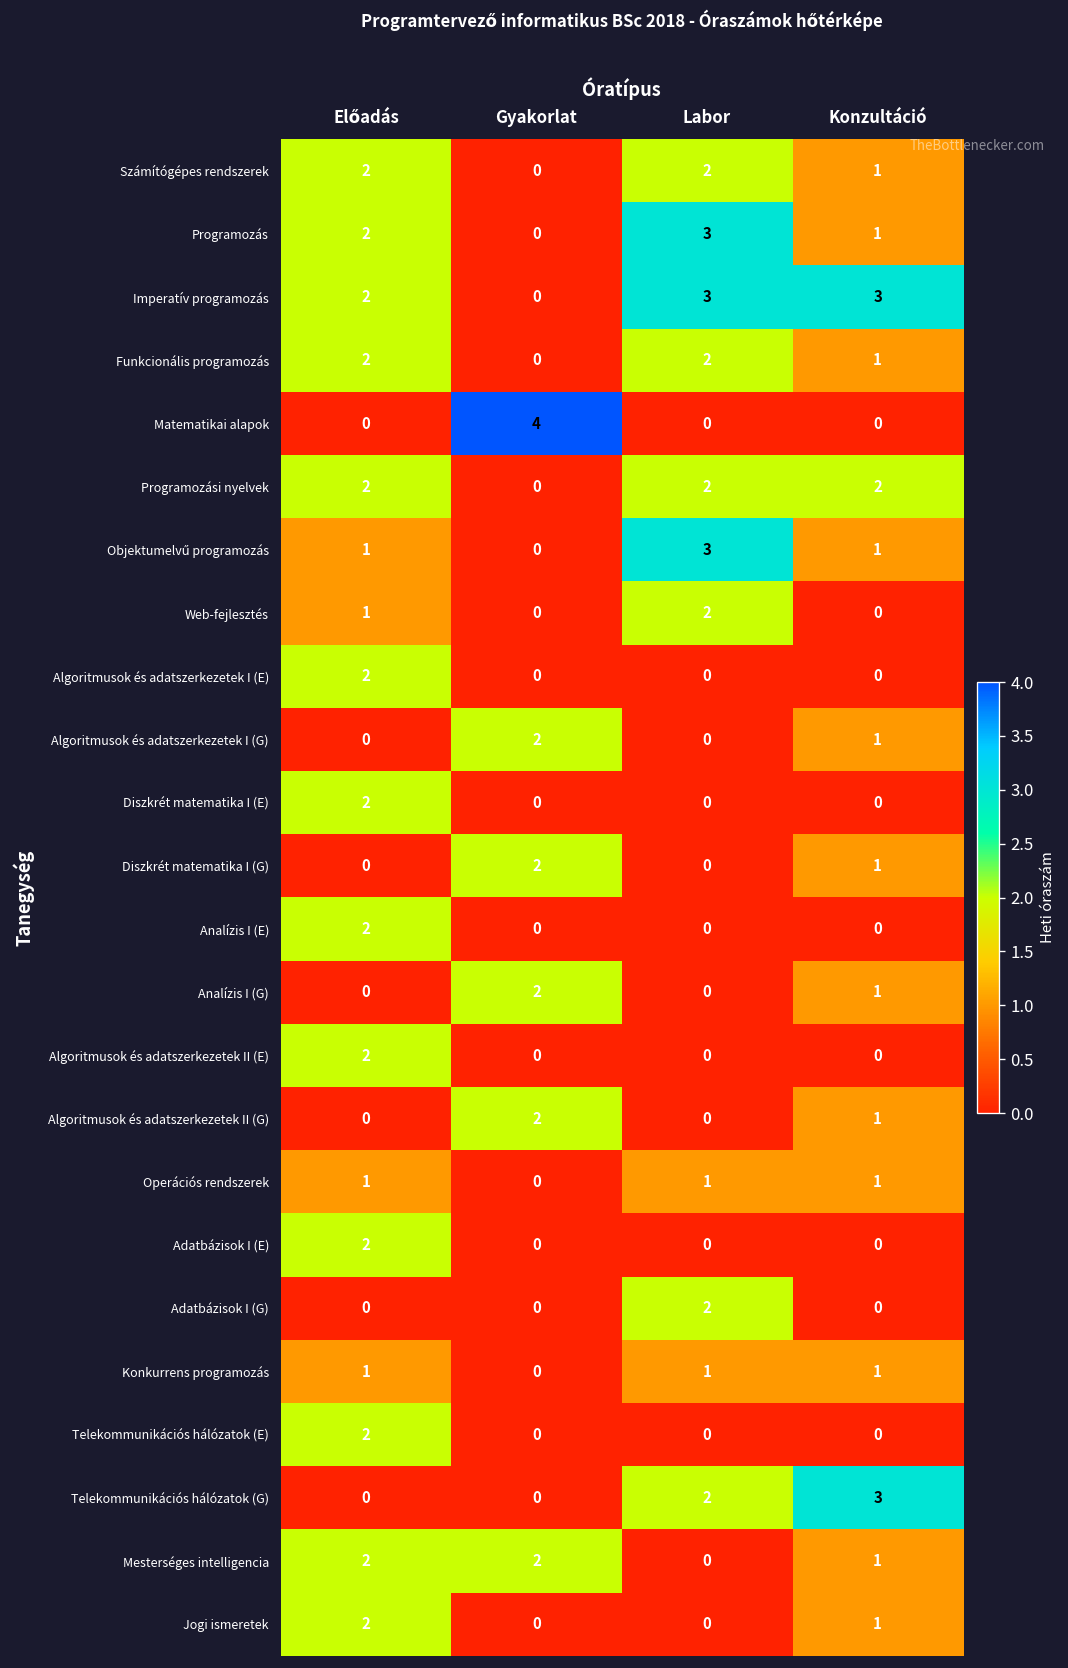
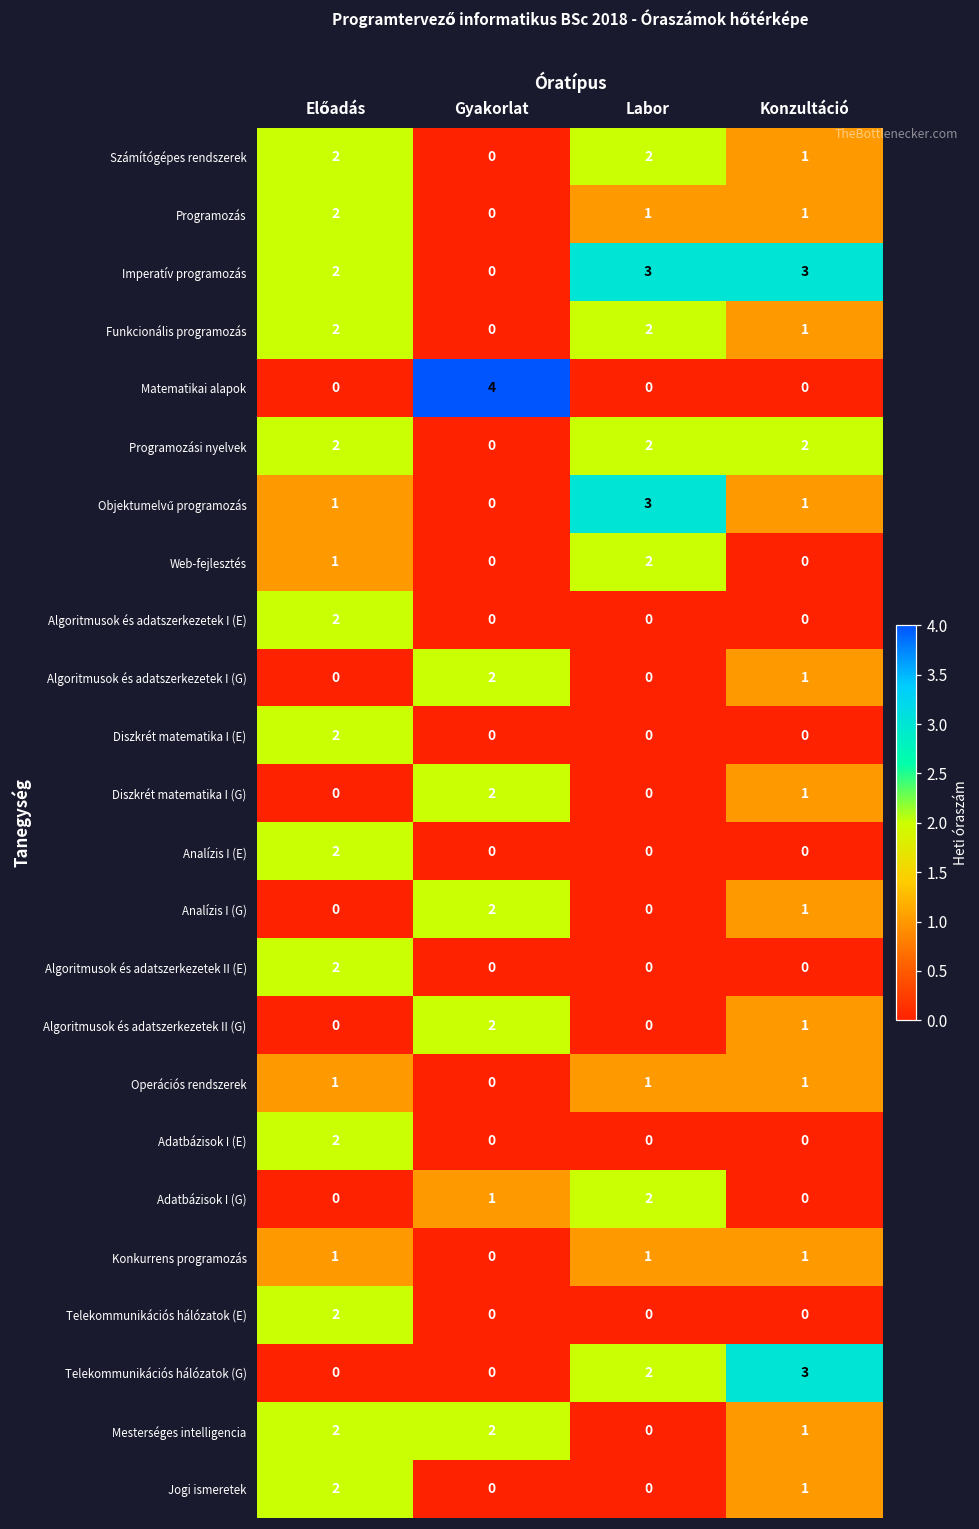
  {
    "Számítógépes rendszerek": {
      "Előadás": 2,
      "Gyakorlat": 0,
      "Labor": 2,
      "Konzultáció": 1
    },
    "Programozás": {
      "Előadás": 2,
      "Gyakorlat": 0,
-     "Labor": 3,
+     "Labor": 1,
      "Konzultáció": 1
    },
    "Imperatív programozás": {
      "Előadás": 2,
      "Gyakorlat": 0,
      "Labor": 3,
      "Konzultáció": 3
    },
    "Funkcionális programozás": {
      "Előadás": 2,
      "Gyakorlat": 0,
      "Labor": 2,
      "Konzultáció": 1
    },
    "Matematikai alapok": {
      "Előadás": 0,
      "Gyakorlat": 4,
      "Labor": 0,
      "Konzultáció": 0
    },
    "Programozási nyelvek": {
      "Előadás": 2,
      "Gyakorlat": 0,
      "Labor": 2,
      "Konzultáció": 2
    },
    "Objektumelvű programozás": {
      "Előadás": 1,
      "Gyakorlat": 0,
      "Labor": 3,
      "Konzultáció": 1
    },
    "Web-fejlesztés": {
      "Előadás": 1,
      "Gyakorlat": 0,
      "Labor": 2,
      "Konzultáció": 0
    },
    "Algoritmusok és adatszerkezetek I (E)": {
      "Előadás": 2,
      "Gyakorlat": 0,
      "Labor": 0,
      "Konzultáció": 0
    },
    "Algoritmusok és adatszerkezetek I (G)": {
      "Előadás": 0,
      "Gyakorlat": 2,
      "Labor": 0,
      "Konzultáció": 1
    },
    "Diszkrét matematika I (E)": {
      "Előadás": 2,
      "Gyakorlat": 0,
      "Labor": 0,
      "Konzultáció": 0
    },
    "Diszkrét matematika I (G)": {
      "Előadás": 0,
      "Gyakorlat": 2,
      "Labor": 0,
      "Konzultáció": 1
    },
    "Analízis I (E)": {
      "Előadás": 2,
      "Gyakorlat": 0,
      "Labor": 0,
      "Konzultáció": 0
    },
    "Analízis I (G)": {
      "Előadás": 0,
      "Gyakorlat": 2,
      "Labor": 0,
      "Konzultáció": 1
    },
    "Algoritmusok és adatszerkezetek II (E)": {
      "Előadás": 2,
      "Gyakorlat": 0,
      "Labor": 0,
      "Konzultáció": 0
    },
    "Algoritmusok és adatszerkezetek II (G)": {
      "Előadás": 0,
      "Gyakorlat": 2,
      "Labor": 0,
      "Konzultáció": 1
    },
    "Operációs rendszerek": {
      "Előadás": 1,
      "Gyakorlat": 0,
      "Labor": 1,
      "Konzultáció": 1
    },
    "Adatbázisok I (E)": {
      "Előadás": 2,
      "Gyakorlat": 0,
      "Labor": 0,
      "Konzultáció": 0
    },
    "Adatbázisok I (G)": {
      "Előadás": 0,
-     "Gyakorlat": 0,
+     "Gyakorlat": 1,
      "Labor": 2,
      "Konzultáció": 0
    },
    "Konkurrens programozás": {
      "Előadás": 1,
      "Gyakorlat": 0,
      "Labor": 1,
      "Konzultáció": 1
    },
    "Telekommunikációs hálózatok (E)": {
      "Előadás": 2,
      "Gyakorlat": 0,
      "Labor": 0,
      "Konzultáció": 0
    },
    "Telekommunikációs hálózatok (G)": {
      "Előadás": 0,
      "Gyakorlat": 0,
      "Labor": 2,
      "Konzultáció": 3
    },
    "Mesterséges intelligencia": {
      "Előadás": 2,
      "Gyakorlat": 2,
      "Labor": 0,
      "Konzultáció": 1
    },
    "Jogi ismeretek": {
      "Előadás": 2,
      "Gyakorlat": 0,
      "Labor": 0,
      "Konzultáció": 1
    }
  }
